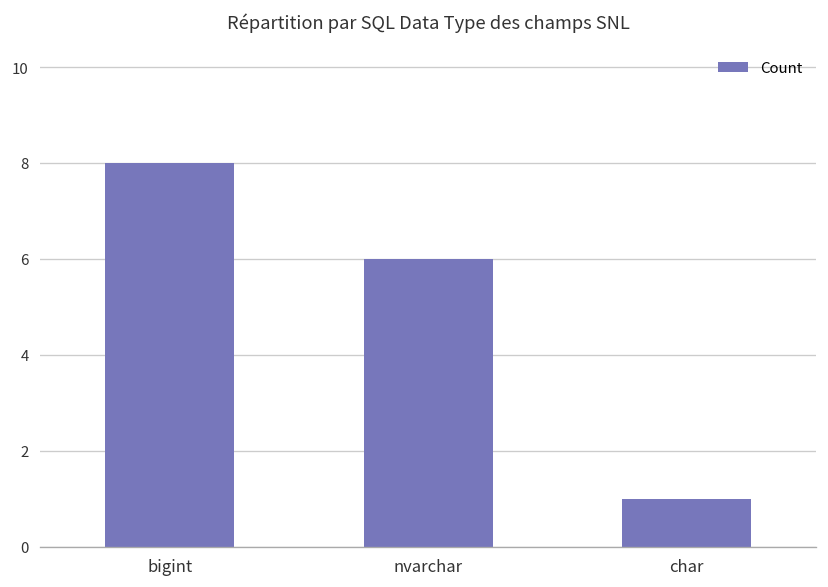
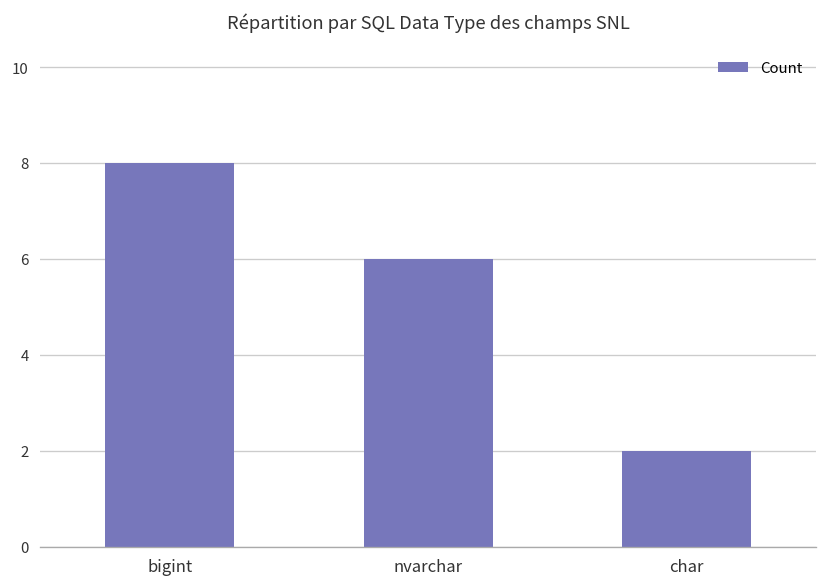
  {
    "bigint": 8,
    "nvarchar": 6,
-   "char": 1
+   "char": 2
  }
